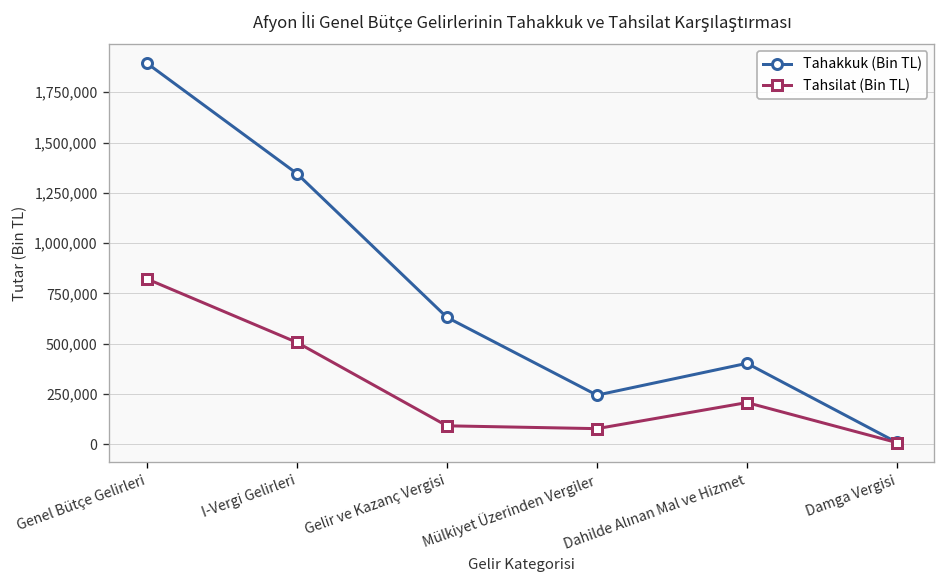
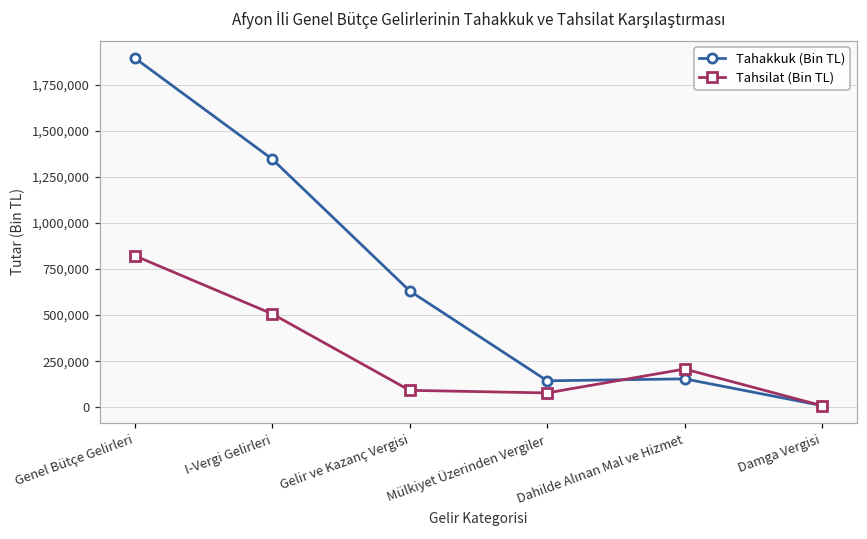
  {
    "Tahakkuk (Bin TL)": {
      "Genel Bütçe Gelirleri": "1,890,000",
      "I-Vergi Gelirleri": "1,350,000",
      "Gelir ve Kazanç Vergisi": "630,000",
-     "Mülkiyet Üzerinden Vergiler": "240,000",
-     "Dahilde Alınan Mal ve Hizmet": "400,000"
+     "Mülkiyet Üzerinden Vergiler": "140,000",
+     "Dahilde Alınan Mal ve Hizmet": "150,000"
    },
    "Tahsilat (Bin TL)": {
      "Genel Bütçe Gelirleri": "820,000",
      "I-Vergi Gelirleri": "510,000",
      "Gelir ve Kazanç Vergisi": "90,000",
      "Mülkiyet Üzerinden Vergiler": "80,000",
      "Dahilde Alınan Mal ve Hizmet": "210,000"
    }
  }
